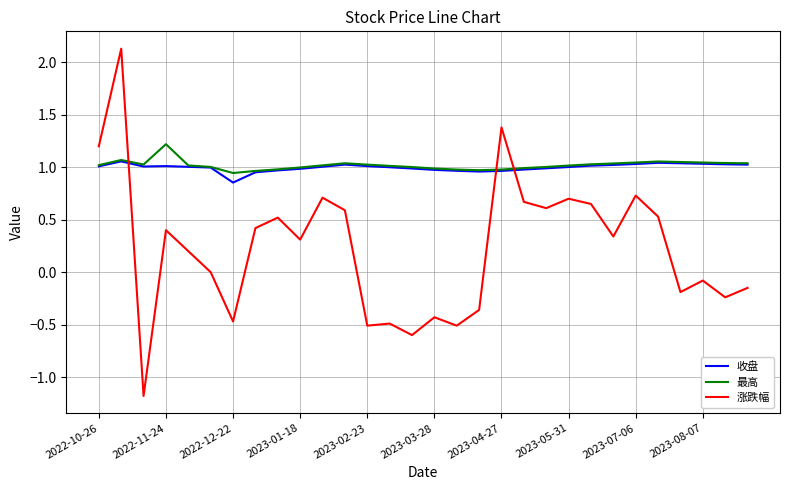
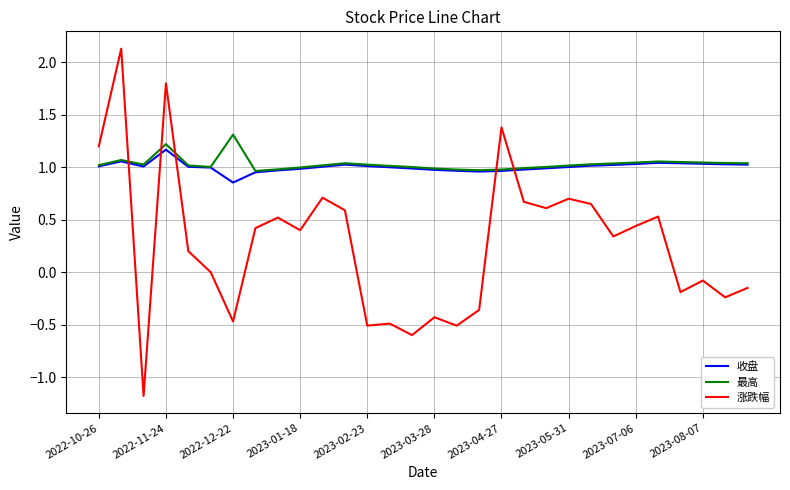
  {
    "收盘": {
-     "2022-11-24": 1.01,
+     "2022-11-24": 1.17,
      "2022-12-22": 0.85
    },
    "最高": {
      "2022-11-24": 1.22,
-     "2022-12-22": 0.95
+     "2022-12-22": 1.31
    },
    "涨跌幅": {
      "2022-10-26": 1.20,
-     "2022-11-24": 0.4,
+     "2022-11-24": 1.8,
      "2022-12-22": -0.47,
-     "2023-01-18": 0.31,
+     "2023-01-18": 0.40,
      "2023-02-23": -0.51,
      "2023-03-28": -0.43,
      "2023-04-27": 1.38,
      "2023-05-31": 0.70,
-     "2023-07-06": 0.73,
+     "2023-07-06": 0.44,
      "2023-08-07": -0.08
    }
  }
